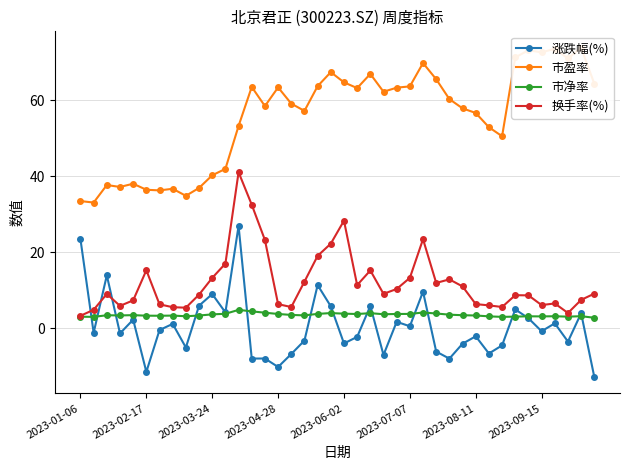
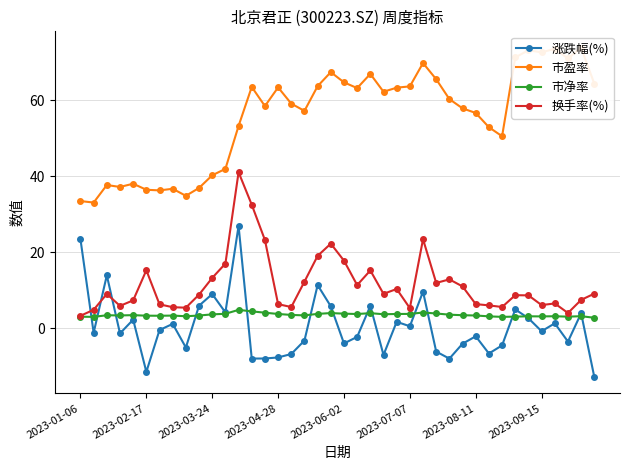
  {
    "涨跌幅(%)": {
      "2023-01-06": 23,
      "2023-02-17": -11,
      "2023-03-24": 9,
-     "2023-04-28": -10,
+     "2023-04-28": -8,
      "2023-06-02": -4,
      "2023-07-07": 1,
      "2023-08-11": -2,
      "2023-09-15": -1
    },
    "市盈率": {
      "2023-01-06": 33,
      "2023-02-17": 36,
      "2023-03-24": 40,
      "2023-04-28": 63,
      "2023-06-02": 65,
      "2023-07-07": 64,
      "2023-08-11": 57
    },
    "市净率": {
      "2023-02-17": 3,
      "2023-03-24": 4,
      "2023-04-28": 4,
      "2023-06-02": 4,
      "2023-07-07": 4,
      "2023-08-11": 3,
      "2023-09-15": 3
    },
    "换手率(%)": {
      "2023-02-17": 15,
      "2023-03-24": 13,
      "2023-04-28": 6,
-     "2023-06-02": 28,
-     "2023-07-07": 13,
+     "2023-06-02": 18,
+     "2023-07-07": 5,
      "2023-08-11": 6,
      "2023-09-15": 6
    }
  }
